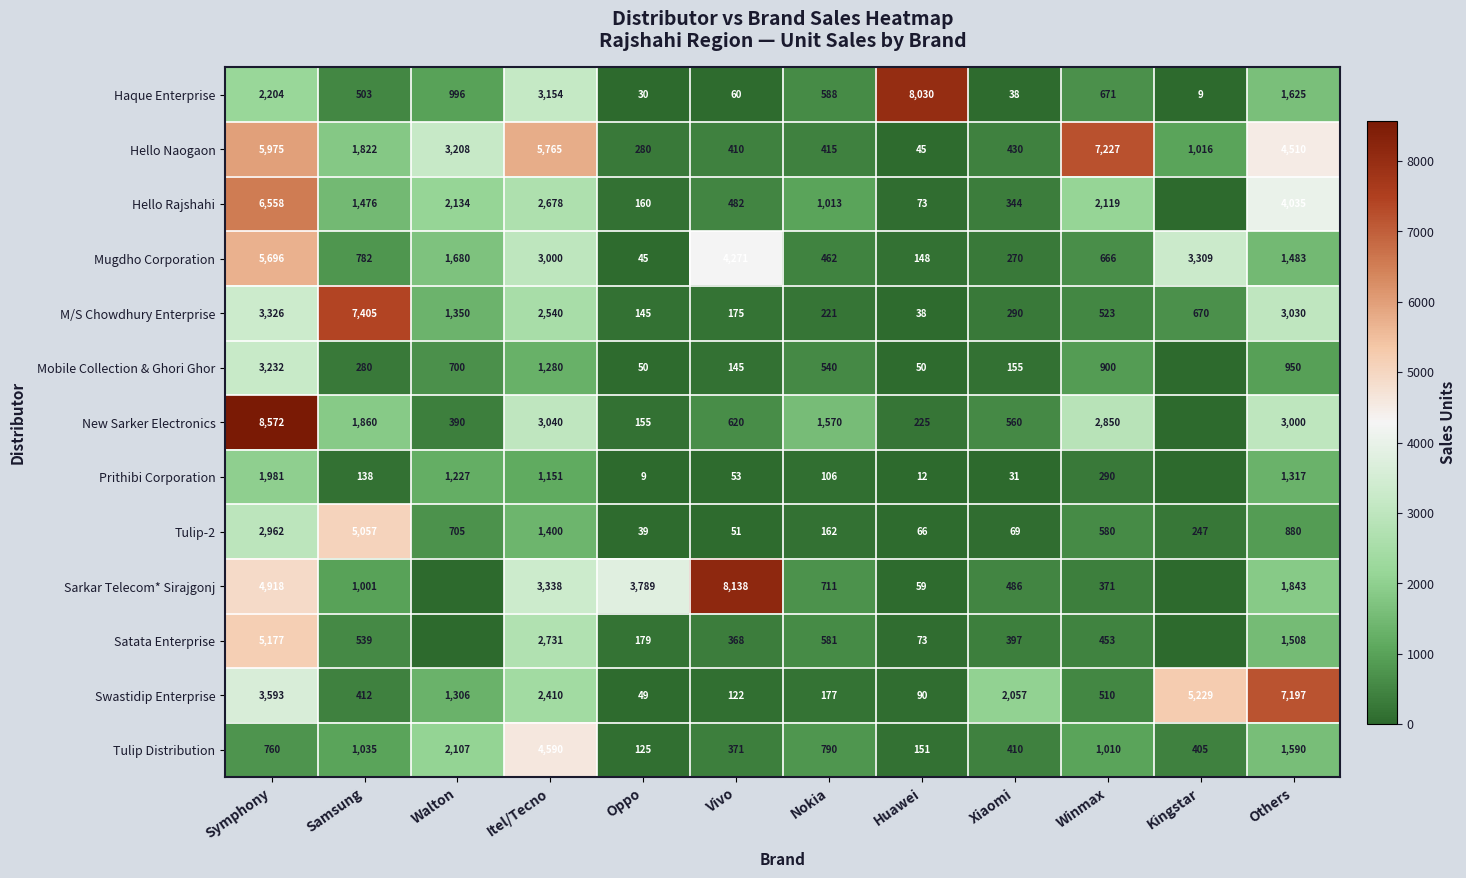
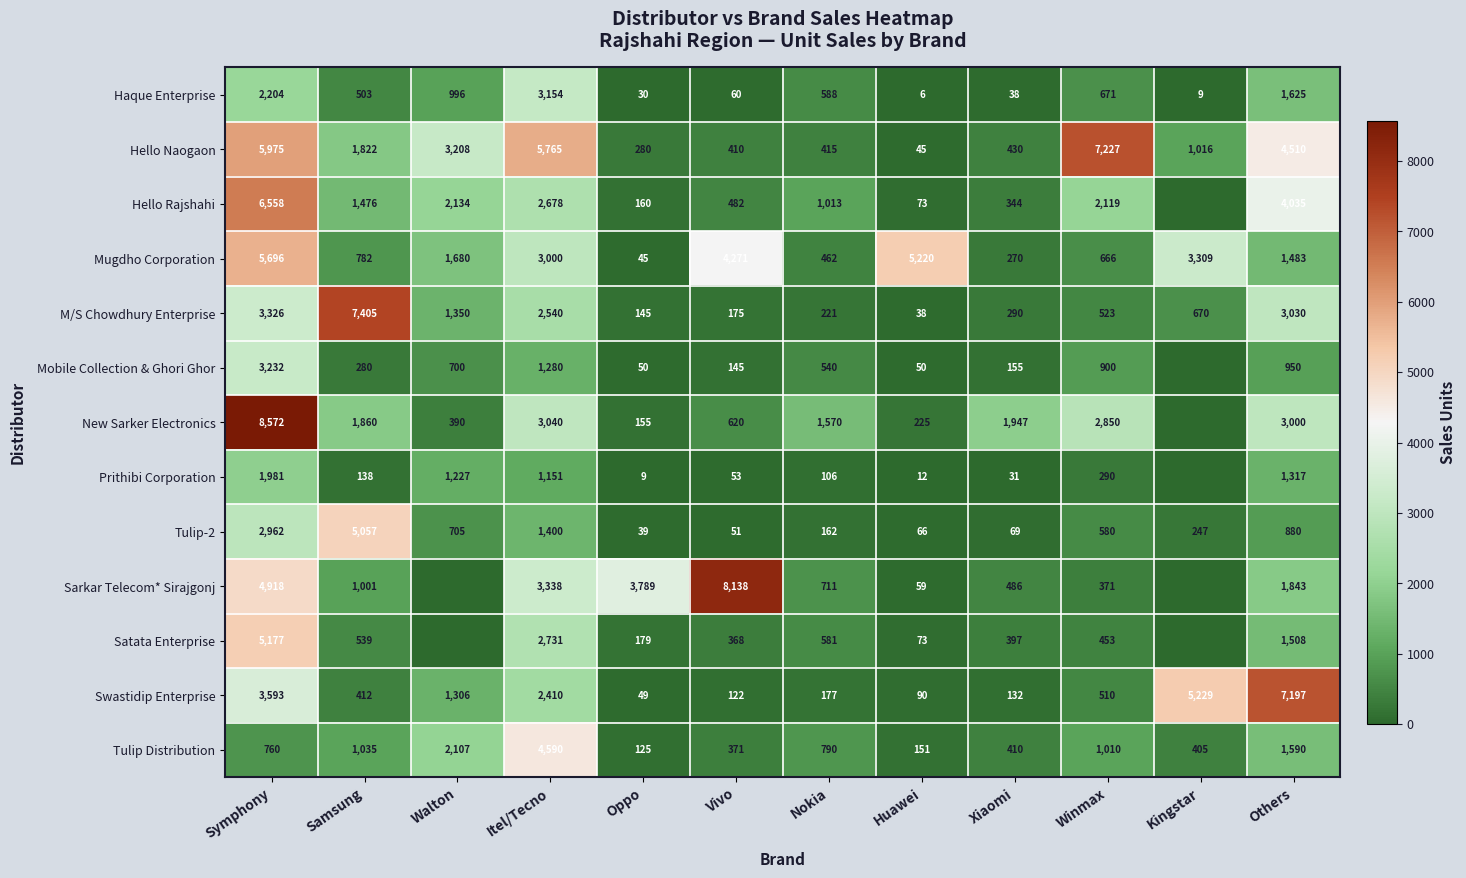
  {
    "Haque Enterprise": {
      "Symphony": "2,204",
      "Samsung": "503",
      "Walton": "996",
      "Itel/Tecno": "3,154",
      "Oppo": "30",
      "Vivo": "60",
      "Nokia": "588",
-     "Huawei": "8,030",
+     "Huawei": "6",
      "Xiaomi": "38",
      "Winmax": "671",
      "Kingstar": "9",
      "Others": "1,625"
    },
    "Hello Naogaon": {
      "Symphony": "5,975",
      "Samsung": "1,822",
      "Walton": "3,208",
      "Itel/Tecno": "5,765",
      "Oppo": "280",
      "Vivo": "410",
      "Nokia": "415",
      "Huawei": "45",
      "Xiaomi": "430",
      "Winmax": "7,227",
      "Kingstar": "1,016"
    },
    "Hello Rajshahi": {
      "Symphony": "6,558",
      "Samsung": "1,476",
      "Walton": "2,134",
      "Itel/Tecno": "2,678",
      "Oppo": "160",
      "Vivo": "482",
      "Nokia": "1,013",
      "Huawei": "73",
      "Xiaomi": "344",
      "Winmax": "2,119"
    },
    "Mugdho Corporation": {
      "Symphony": "5,696",
      "Samsung": "782",
      "Walton": "1,680",
      "Itel/Tecno": "3,000",
      "Oppo": "45",
      "Nokia": "462",
-     "Huawei": "148",
+     "Huawei": "5,220",
      "Xiaomi": "270",
      "Winmax": "666",
      "Kingstar": "3,309",
      "Others": "1,483"
    },
    "M/S Chowdhury Enterprise": {
      "Symphony": "3,326",
      "Samsung": "7,405",
      "Walton": "1,350",
      "Itel/Tecno": "2,540",
      "Oppo": "145",
      "Vivo": "175",
      "Nokia": "221",
      "Huawei": "38",
      "Xiaomi": "290",
      "Winmax": "523",
      "Kingstar": "670",
      "Others": "3,030"
    },
    "Mobile Collection & Ghori Ghor": {
      "Symphony": "3,232",
      "Samsung": "280",
      "Walton": "700",
      "Itel/Tecno": "1,280",
      "Oppo": "50",
      "Vivo": "145",
      "Nokia": "540",
      "Huawei": "50",
      "Xiaomi": "155",
      "Winmax": "900",
      "Others": "950"
    },
    "New Sarker Electronics": {
      "Symphony": "8,572",
      "Samsung": "1,860",
      "Walton": "390",
      "Itel/Tecno": "3,040",
      "Oppo": "155",
      "Vivo": "620",
      "Nokia": "1,570",
      "Huawei": "225",
-     "Xiaomi": "560",
+     "Xiaomi": "1,947",
      "Winmax": "2,850",
      "Others": "3,000"
    },
    "Prithibi Corporation": {
      "Symphony": "1,981",
      "Samsung": "138",
      "Walton": "1,227",
      "Itel/Tecno": "1,151",
      "Oppo": "9",
      "Vivo": "53",
      "Nokia": "106",
      "Huawei": "12",
      "Xiaomi": "31",
      "Winmax": "290",
      "Others": "1,317"
    },
    "Tulip-2": {
      "Symphony": "2,962",
      "Samsung": "5,057",
      "Walton": "705",
      "Itel/Tecno": "1,400",
      "Oppo": "39",
      "Vivo": "51",
      "Nokia": "162",
      "Huawei": "66",
      "Xiaomi": "69",
      "Winmax": "580",
      "Kingstar": "247",
      "Others": "880"
    },
    "Sarkar Telecom* Sirajgonj": {
      "Symphony": "4,918",
      "Samsung": "1,001",
      "Itel/Tecno": "3,338",
      "Oppo": "3,789",
      "Vivo": "8,138",
      "Nokia": "711",
      "Huawei": "59",
      "Xiaomi": "486",
      "Winmax": "371",
      "Others": "1,843"
    },
    "Satata Enterprise": {
      "Symphony": "5,177",
      "Samsung": "539",
      "Itel/Tecno": "2,731",
      "Oppo": "179",
      "Vivo": "368",
      "Nokia": "581",
      "Huawei": "73",
      "Xiaomi": "397",
      "Winmax": "453",
      "Others": "1,508"
    },
    "Swastidip Enterprise": {
      "Symphony": "3,593",
      "Samsung": "412",
      "Walton": "1,306",
      "Itel/Tecno": "2,410",
      "Oppo": "49",
      "Vivo": "122",
      "Nokia": "177",
      "Huawei": "90",
-     "Xiaomi": "2,057",
+     "Xiaomi": "132",
      "Winmax": "510",
      "Kingstar": "5,229",
      "Others": "7,197"
    },
    "Tulip Distribution": {
      "Symphony": "760",
      "Samsung": "1,035",
      "Walton": "2,107",
      "Oppo": "125",
      "Vivo": "371",
      "Nokia": "790",
      "Huawei": "151",
      "Xiaomi": "410",
      "Winmax": "1,010",
      "Kingstar": "405",
      "Others": "1,590"
    }
  }
